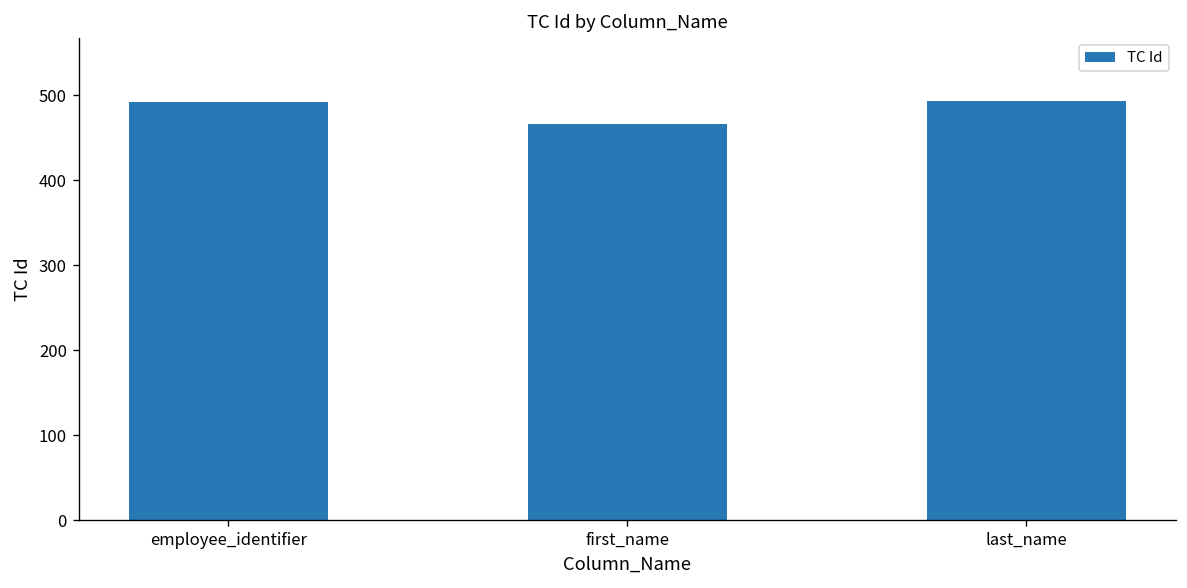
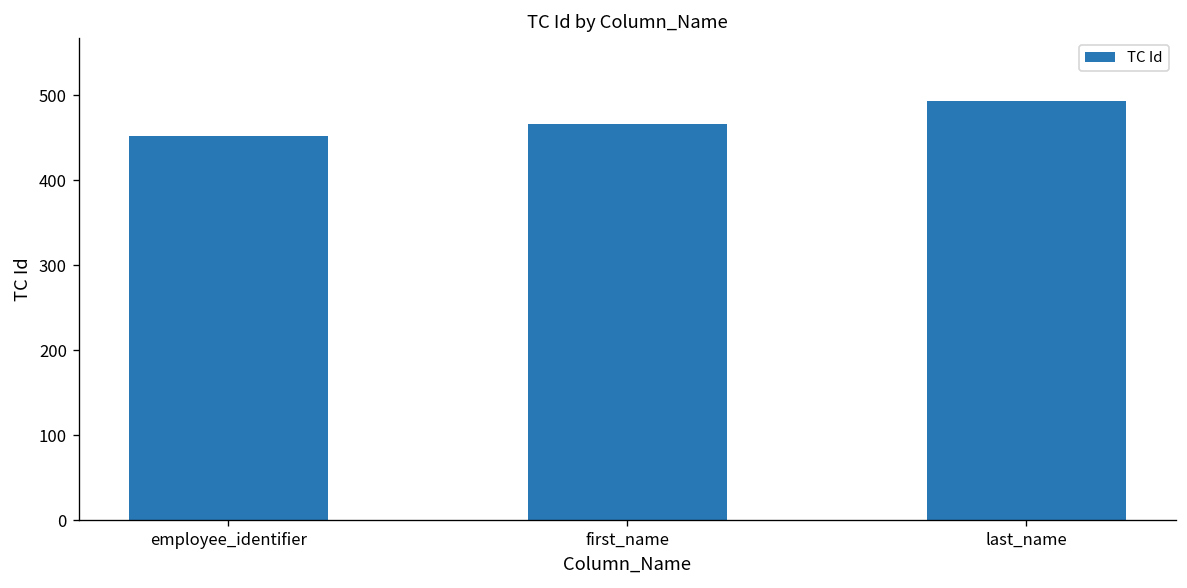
  {
-   "employee_identifier": 490,
+   "employee_identifier": 450,
    "first_name": 470,
    "last_name": 490
  }
